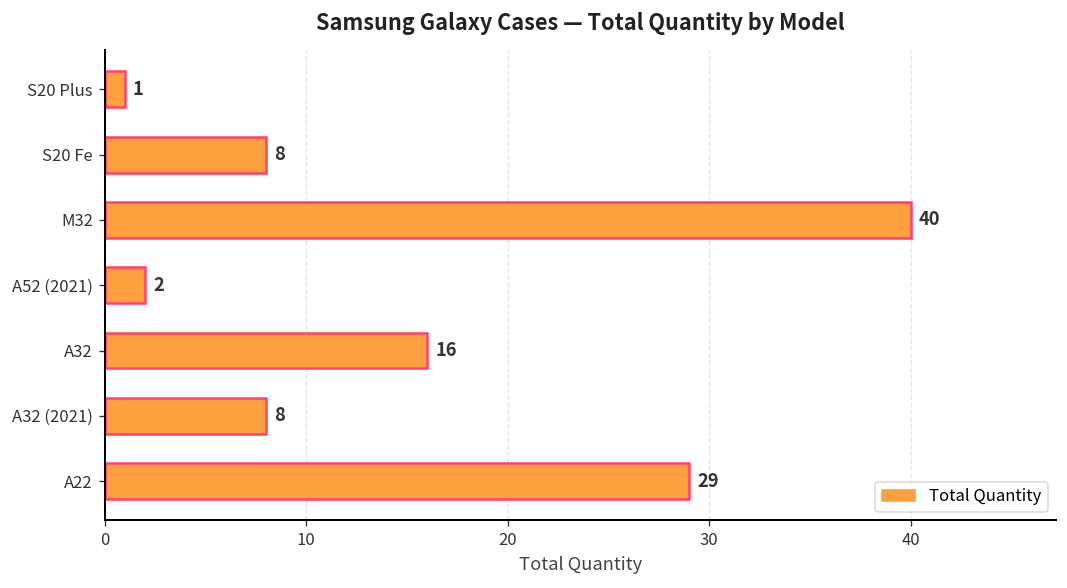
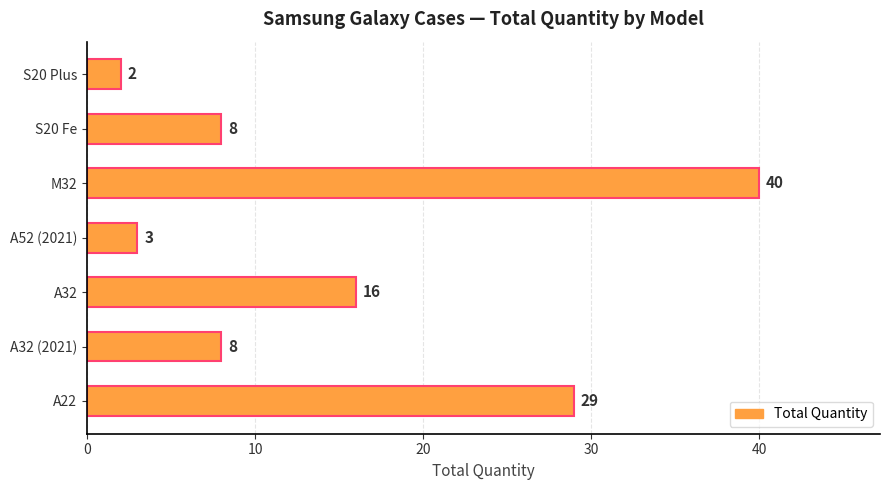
  {
-   "S20 Plus": 1,
+   "S20 Plus": 2,
    "S20 Fe": 8,
    "M32": 40,
-   "A52 (2021)": 2,
+   "A52 (2021)": 3,
    "A32": 16,
    "A32 (2021)": 8,
    "A22": 29
  }
